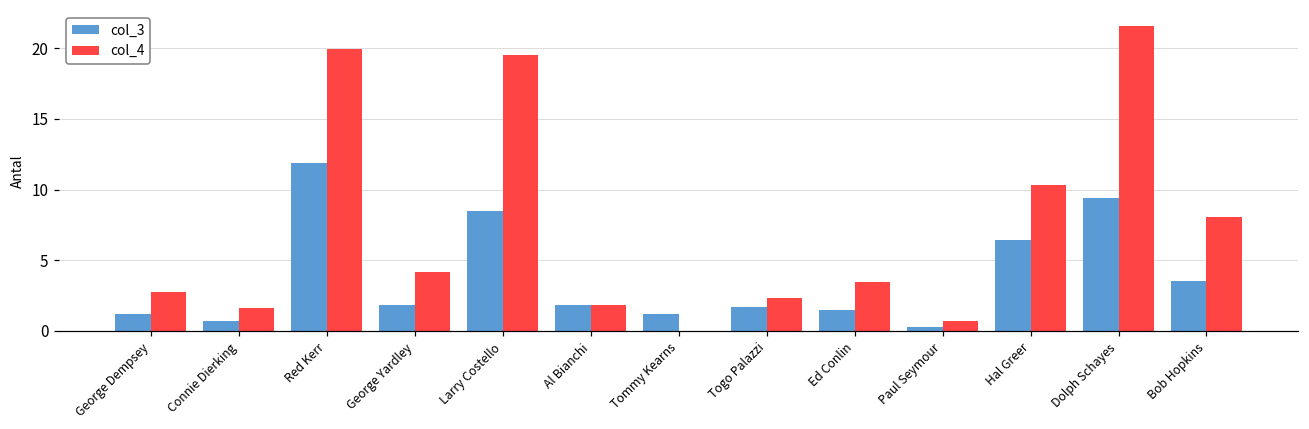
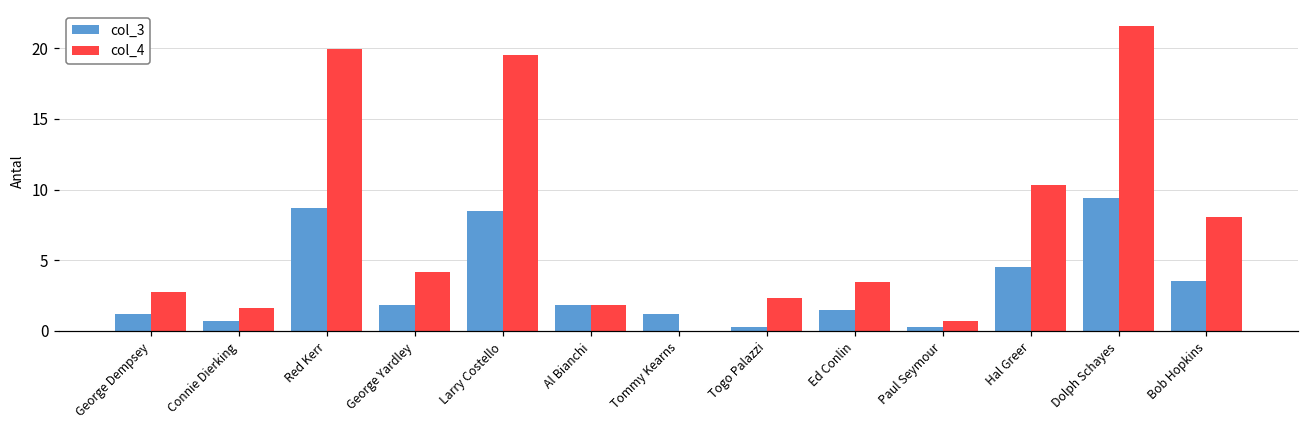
  {
    "col_3": {
      "George Dempsey": 1.2,
      "Connie Dierking": 0.7,
-     "Red Kerr": 11.9,
+     "Red Kerr": 8.7,
      "George Yardley": 1.8,
      "Larry Costello": 8.5,
      "Al Bianchi": 1.8,
      "Tommy Kearns": 1.2,
-     "Togo Palazzi": 1.7,
+     "Togo Palazzi": 0.3,
      "Ed Conlin": 1.5,
      "Paul Seymour": 0.3,
-     "Hal Greer": 6.4,
+     "Hal Greer": 4.5,
      "Dolph Schayes": 9.4,
      "Bob Hopkins": 3.5
    },
    "col_4": {
      "George Dempsey": 2.8,
      "Connie Dierking": 1.6,
      "Red Kerr": 20.0,
      "George Yardley": 4.1,
      "Larry Costello": 19.5,
      "Al Bianchi": 1.8,
      "Tommy Kearns": 0.0,
      "Togo Palazzi": 2.3,
      "Ed Conlin": 3.4,
      "Paul Seymour": 0.7,
      "Hal Greer": 10.3,
      "Dolph Schayes": 21.6,
      "Bob Hopkins": 8.0
    }
  }
